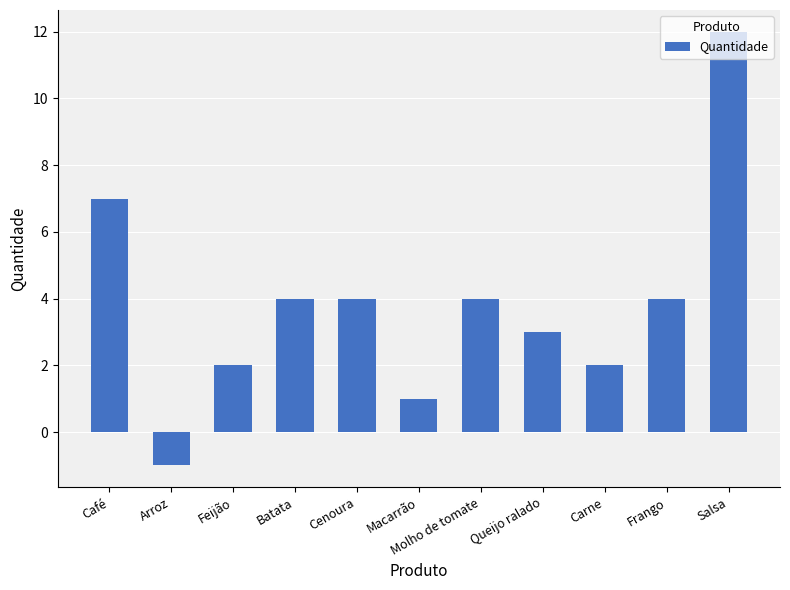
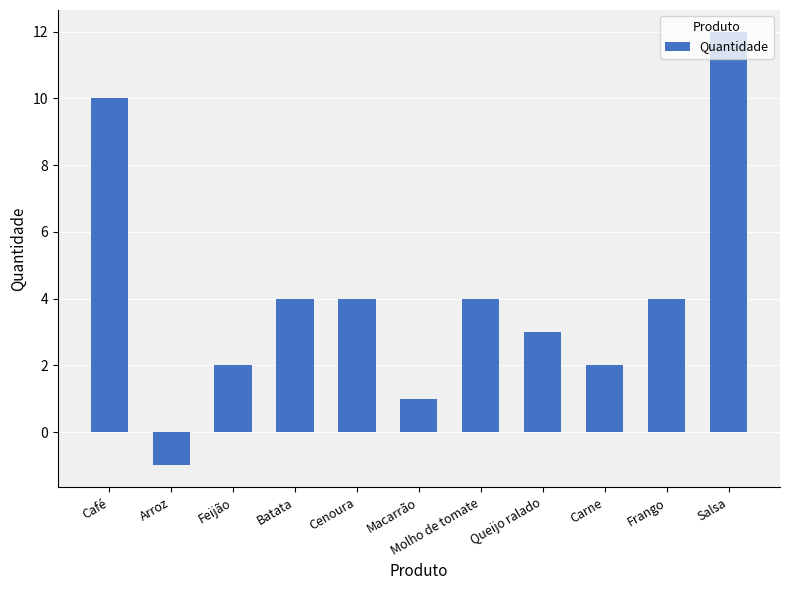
  {
-   "Café": 7,
+   "Café": 10,
    "Arroz": -1,
    "Feijão": 2,
    "Batata": 4,
    "Cenoura": 4,
    "Macarrão": 1,
    "Molho de tomate": 4,
    "Queijo ralado": 3,
    "Carne": 2,
    "Frango": 4
  }
